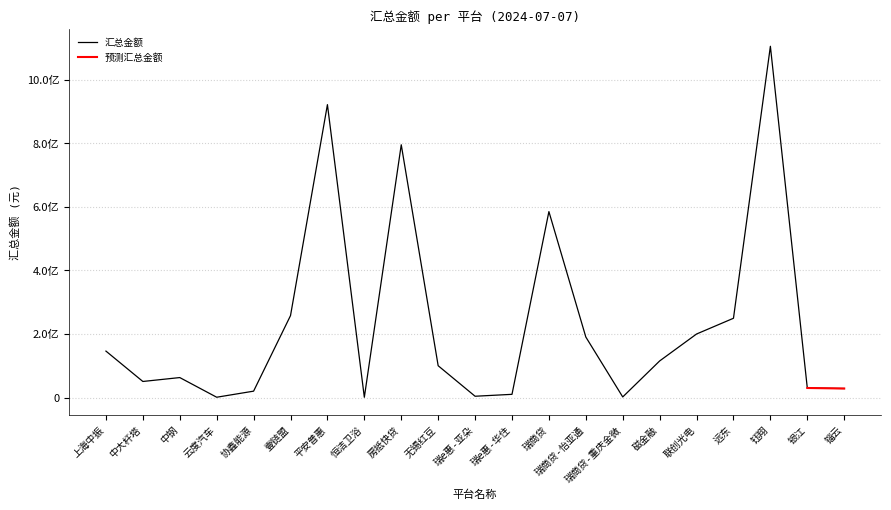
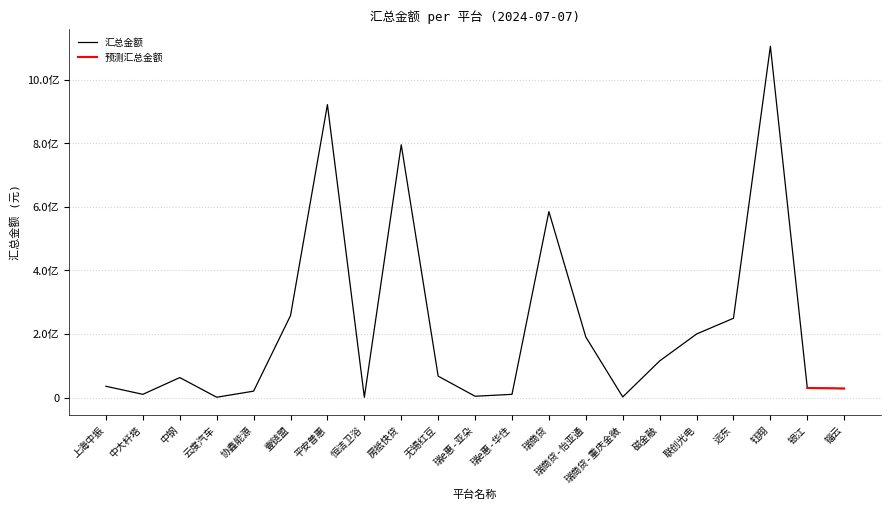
  {
    "汇总金额": {
-     "上海中振": "1.5亿",
-     "中大杆塔": "0.5亿",
+     "上海中振": "0.4亿",
+     "中大杆塔": "0.1亿",
      "中钢": "0.6亿",
      "云度汽车": "0.0亿",
      "协鑫能源": "0.2亿",
      "壹链盟": "2.6亿",
      "平安普惠": "9.2亿",
      "恒洁卫浴": "0.0亿",
      "房抵快贷": "8.0亿",
-     "无锡红豆": "1.0亿",
+     "无锡红豆": "0.7亿",
      "瑞e惠-亚朵": "0.0亿",
      "瑞e惠-华住": "0.1亿",
      "瑞商贷": "5.8亿",
      "瑞商贷-怡亚通": "1.9亿",
      "瑞商贷-重庆金微": "0.0亿",
      "磁金融": "1.2亿",
      "联创光电": "2.0亿",
      "远东": "2.5亿",
      "钰翔": "11.1亿"
    }
  }
